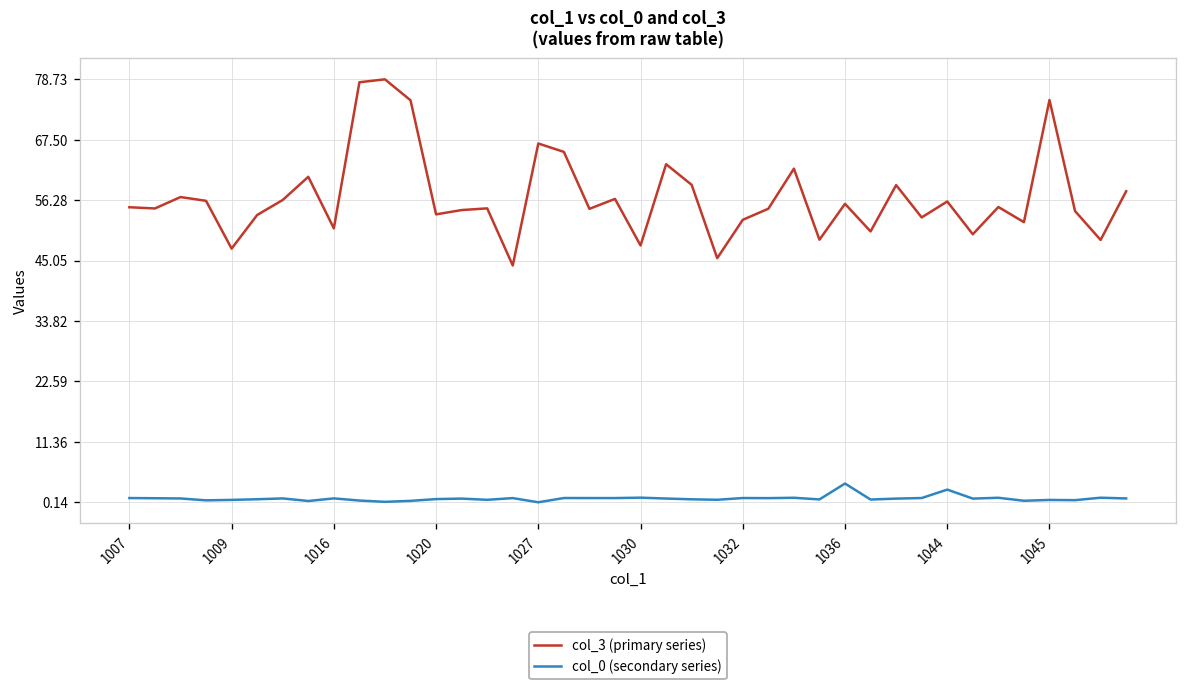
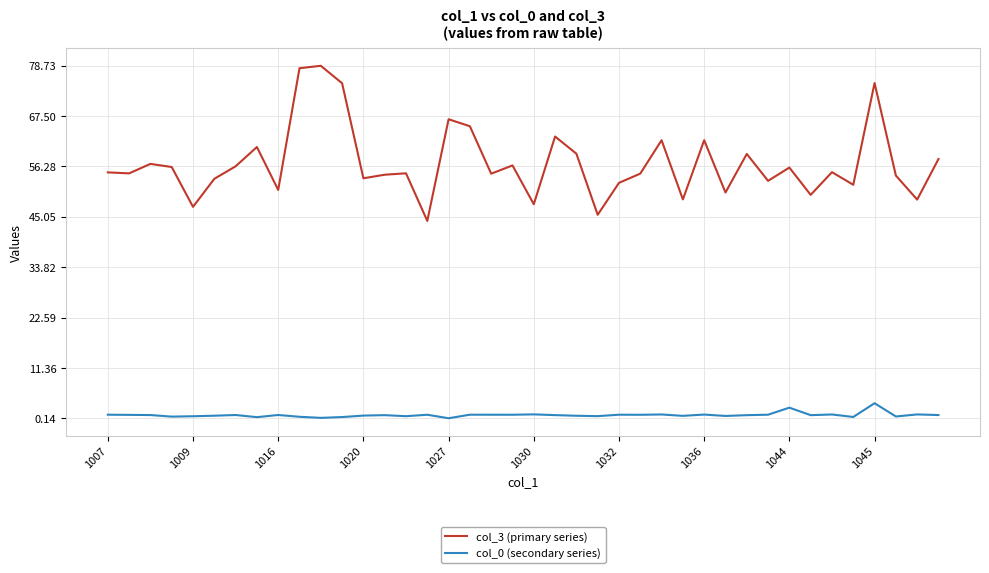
  {
    "col_3 (primary series)": {
      "1007": 55,
      "1009": 47,
      "1016": 51,
      "1020": 54,
      "1027": 67,
      "1030": 48,
      "1032": 53,
-     "1036": 56,
+     "1036": 62,
      "1044": 56,
      "1045": 75
    },
    "col_0 (secondary series)": {
      "1007": 1,
      "1009": 1,
      "1016": 1,
      "1020": 1,
      "1027": 0,
      "1030": 1,
      "1032": 1,
-     "1036": 4,
+     "1036": 1,
      "1044": 2,
-     "1045": 1
+     "1045": 3
    }
  }
